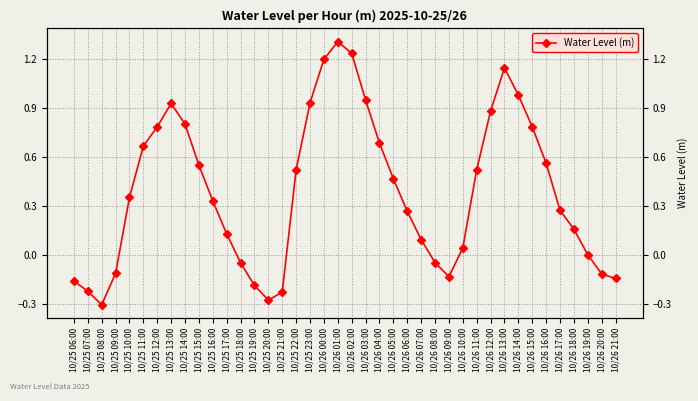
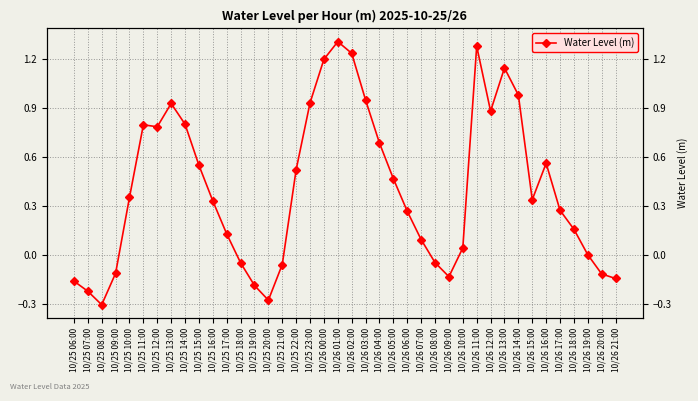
  {
    "10/25 06:00": -0.16,
    "10/25 07:00": -0.22,
    "10/25 08:00": -0.31,
    "10/25 09:00": -0.11,
    "10/25 10:00": 0.35,
-   "10/25 11:00": 0.67,
+   "10/25 11:00": 0.80,
    "10/25 12:00": 0.78,
    "10/25 13:00": 0.93,
    "10/25 14:00": 0.80,
    "10/25 15:00": 0.55,
    "10/25 16:00": 0.33,
    "10/25 17:00": 0.13,
    "10/25 18:00": -0.05,
    "10/25 19:00": -0.19,
    "10/25 20:00": -0.28,
-   "10/25 21:00": -0.23,
+   "10/25 21:00": -0.06,
    "10/25 22:00": 0.52,
    "10/25 23:00": 0.93,
    "10/26 00:00": 1.20,
    "10/26 01:00": 1.31,
    "10/26 02:00": 1.23,
    "10/26 03:00": 0.95,
    "10/26 04:00": 0.68,
    "10/26 05:00": 0.47,
    "10/26 06:00": 0.27,
    "10/26 07:00": 0.09,
    "10/26 08:00": -0.05,
    "10/26 09:00": -0.13,
    "10/26 10:00": 0.04,
-   "10/26 11:00": 0.52,
+   "10/26 11:00": 1.28,
    "10/26 12:00": 0.88,
    "10/26 13:00": 1.14,
    "10/26 14:00": 0.98,
-   "10/26 15:00": 0.78,
+   "10/26 15:00": 0.34,
    "10/26 16:00": 0.56,
    "10/26 17:00": 0.27,
    "10/26 18:00": 0.16,
    "10/26 19:00": 0.00,
    "10/26 20:00": -0.12,
    "10/26 21:00": -0.15
  }
